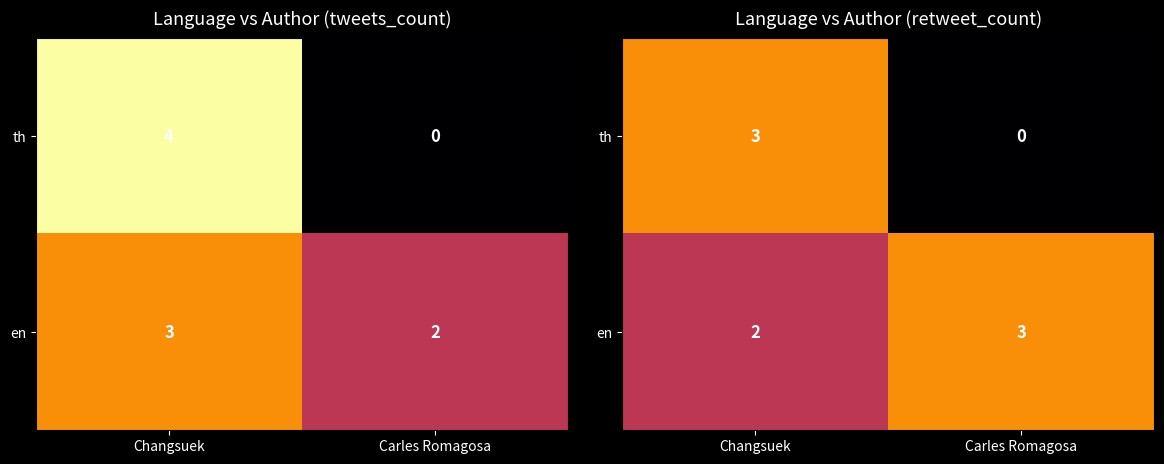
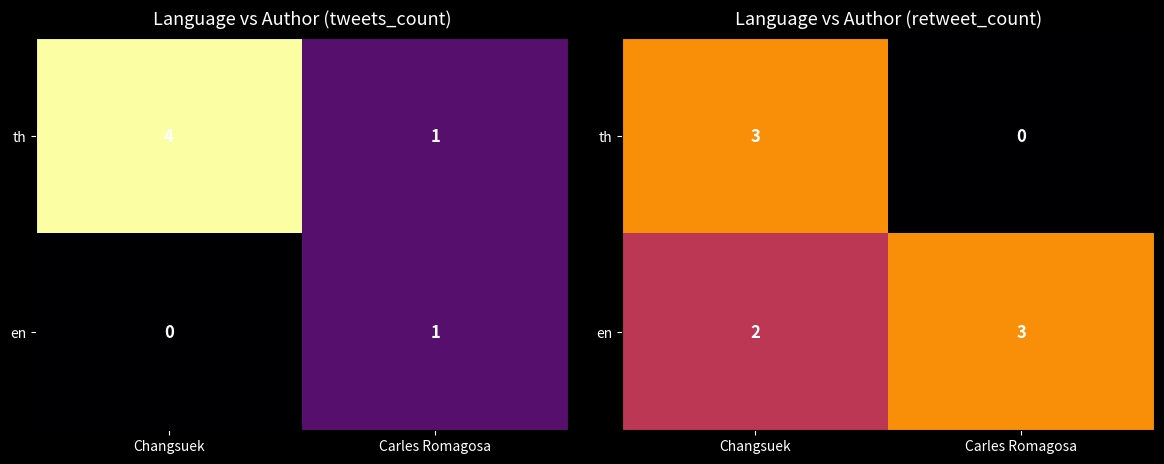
  {
    "Language vs Author (tweets_count)": {
      "th": {
        "Changsuek": 4,
-       "Carles Romagosa": 0
+       "Carles Romagosa": 1
      },
      "en": {
-       "Changsuek": 3,
-       "Carles Romagosa": 2
+       "Changsuek": 0,
+       "Carles Romagosa": 1
      }
    },
    "Language vs Author (retweet_count)": {
      "th": {
        "Changsuek": 3,
        "Carles Romagosa": 0
      },
      "en": {
        "Changsuek": 2,
        "Carles Romagosa": 3
      }
    }
  }
